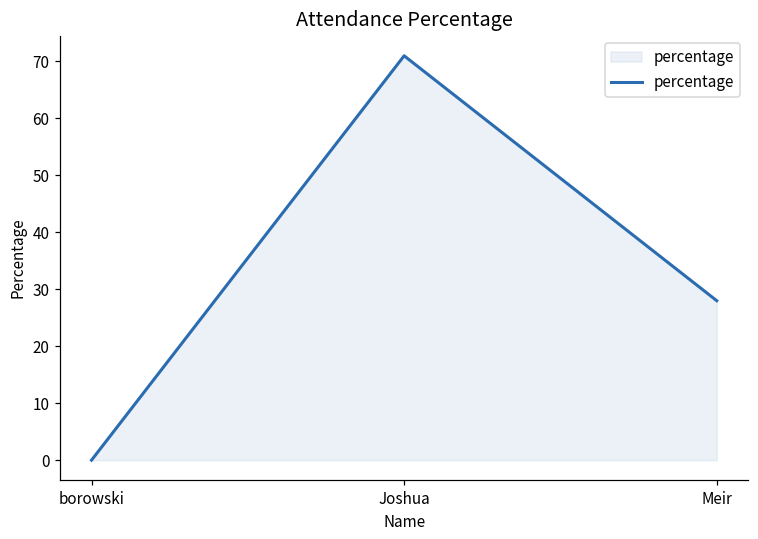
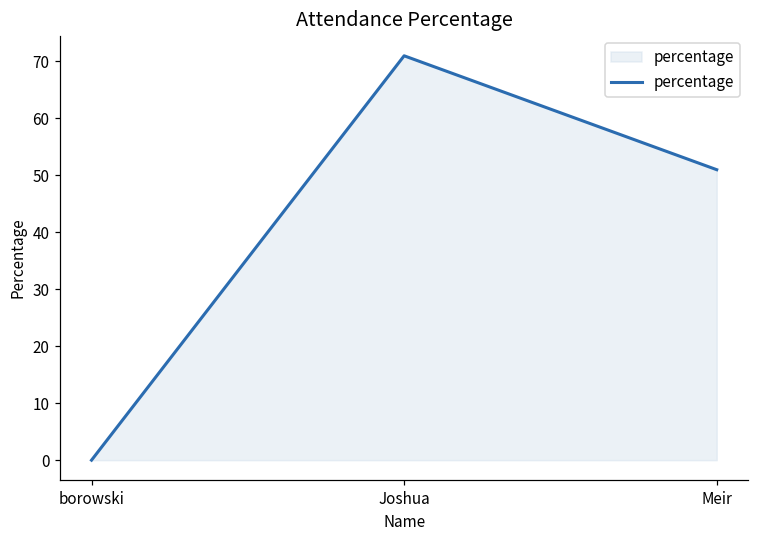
  {
    "borowski": 0,
    "Joshua": 71,
-   "Meir": 28
+   "Meir": 51
  }
